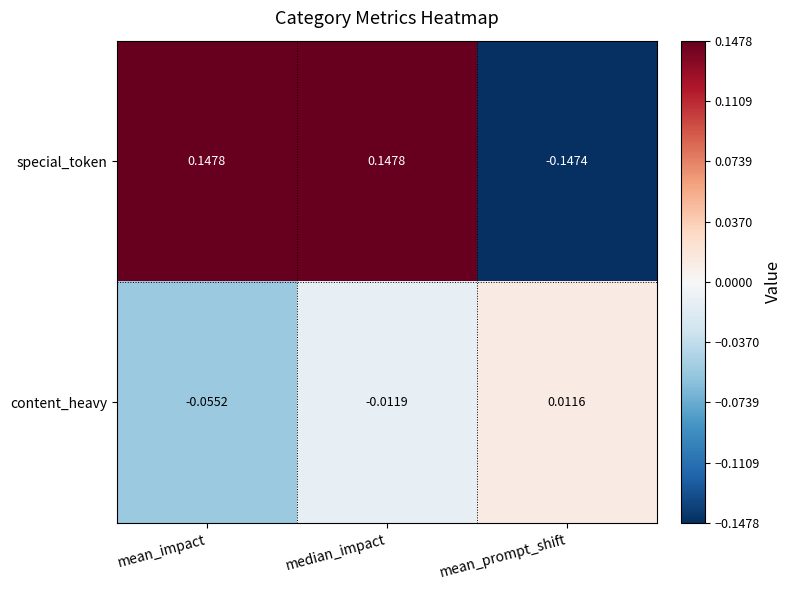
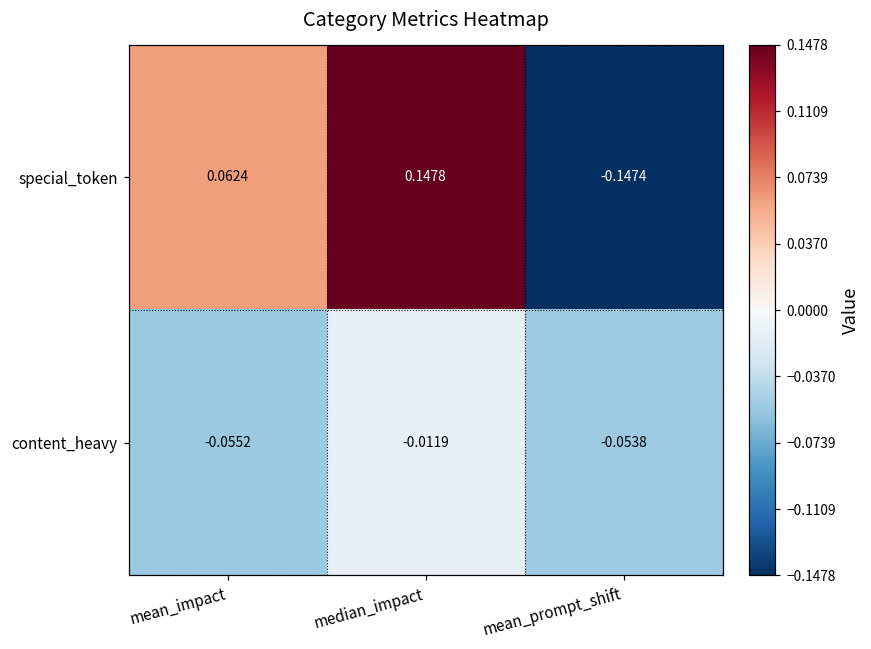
  {
    "special_token": {
-     "mean_impact": 0.1478,
+     "mean_impact": 0.0624,
      "median_impact": 0.1478,
      "mean_prompt_shift": -0.1474
    },
    "content_heavy": {
      "mean_impact": -0.0552,
      "median_impact": -0.0119,
-     "mean_prompt_shift": 0.0116
+     "mean_prompt_shift": -0.0538
    }
  }
